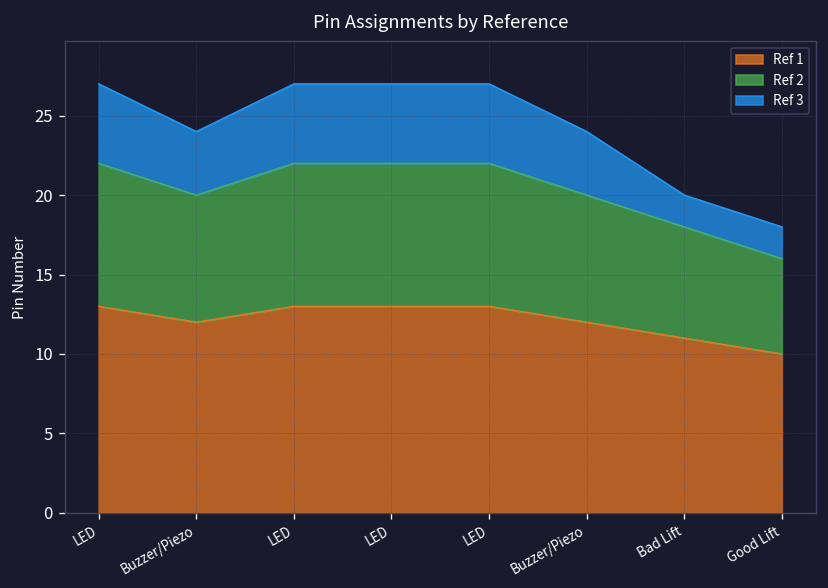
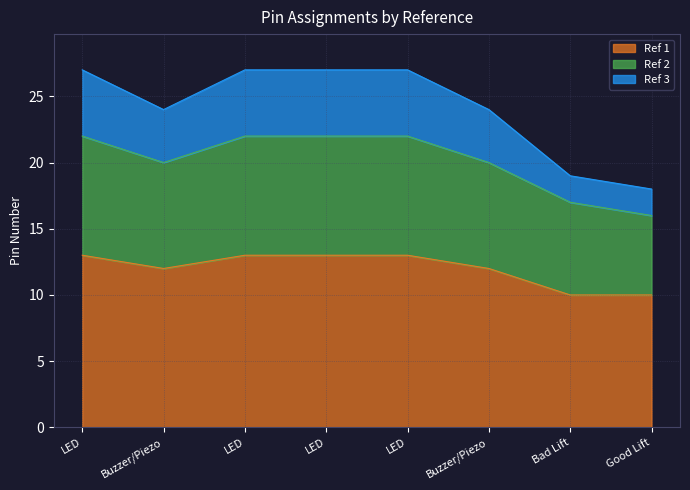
  {
    "Ref 1": {
-     "Bad Lift": 11,
+     "Bad Lift": 10,
      "Good Lift": 10
    },
    "Ref 2": {
      "Bad Lift": 7,
      "Good Lift": 6
    },
    "Ref 3": {
      "Bad Lift": 2,
      "Good Lift": 2
    }
  }
